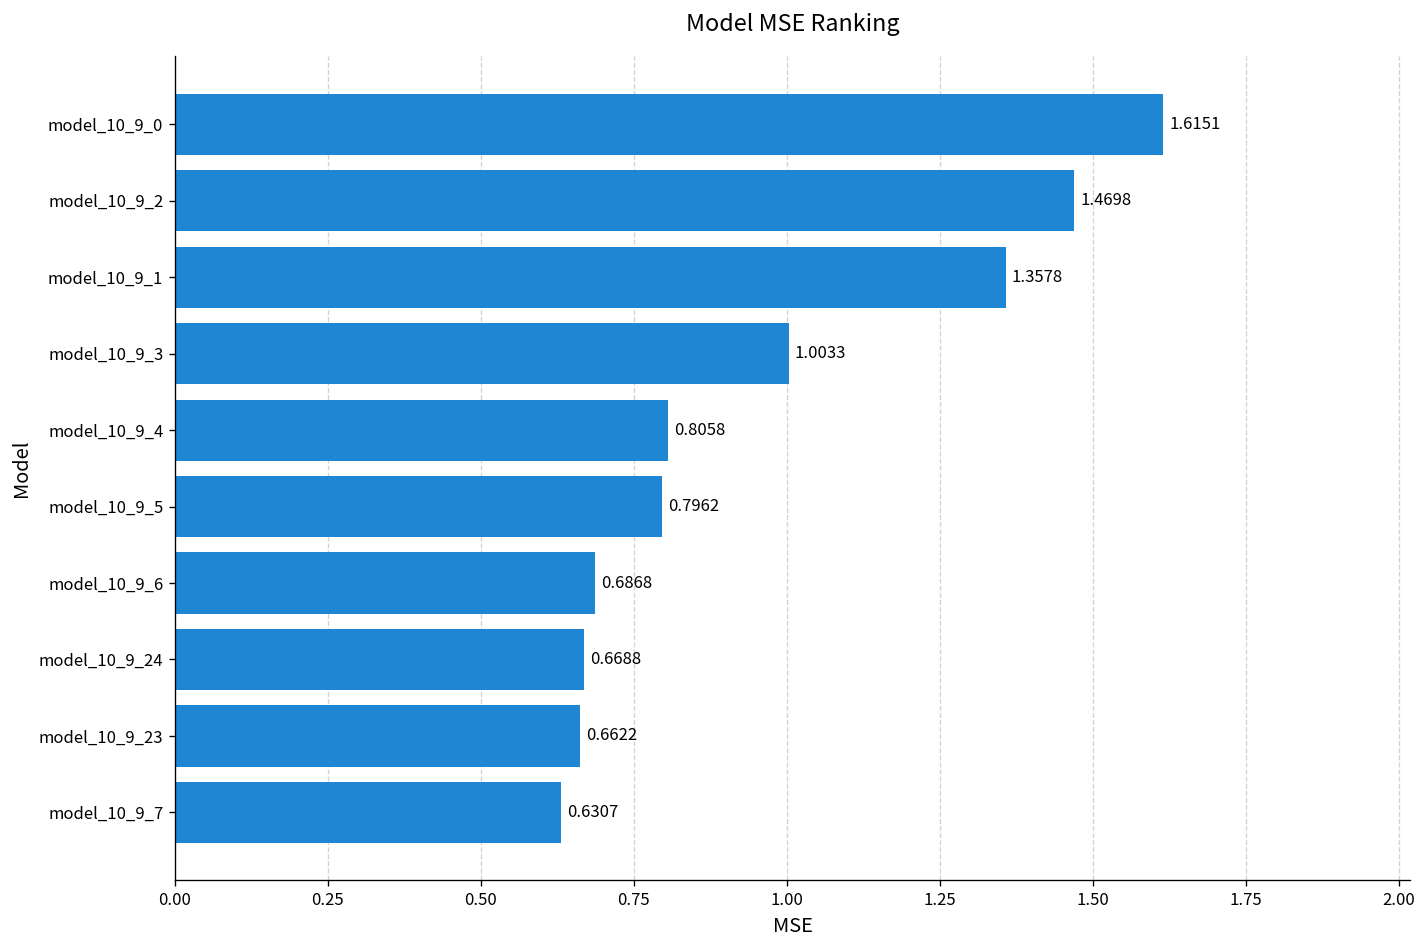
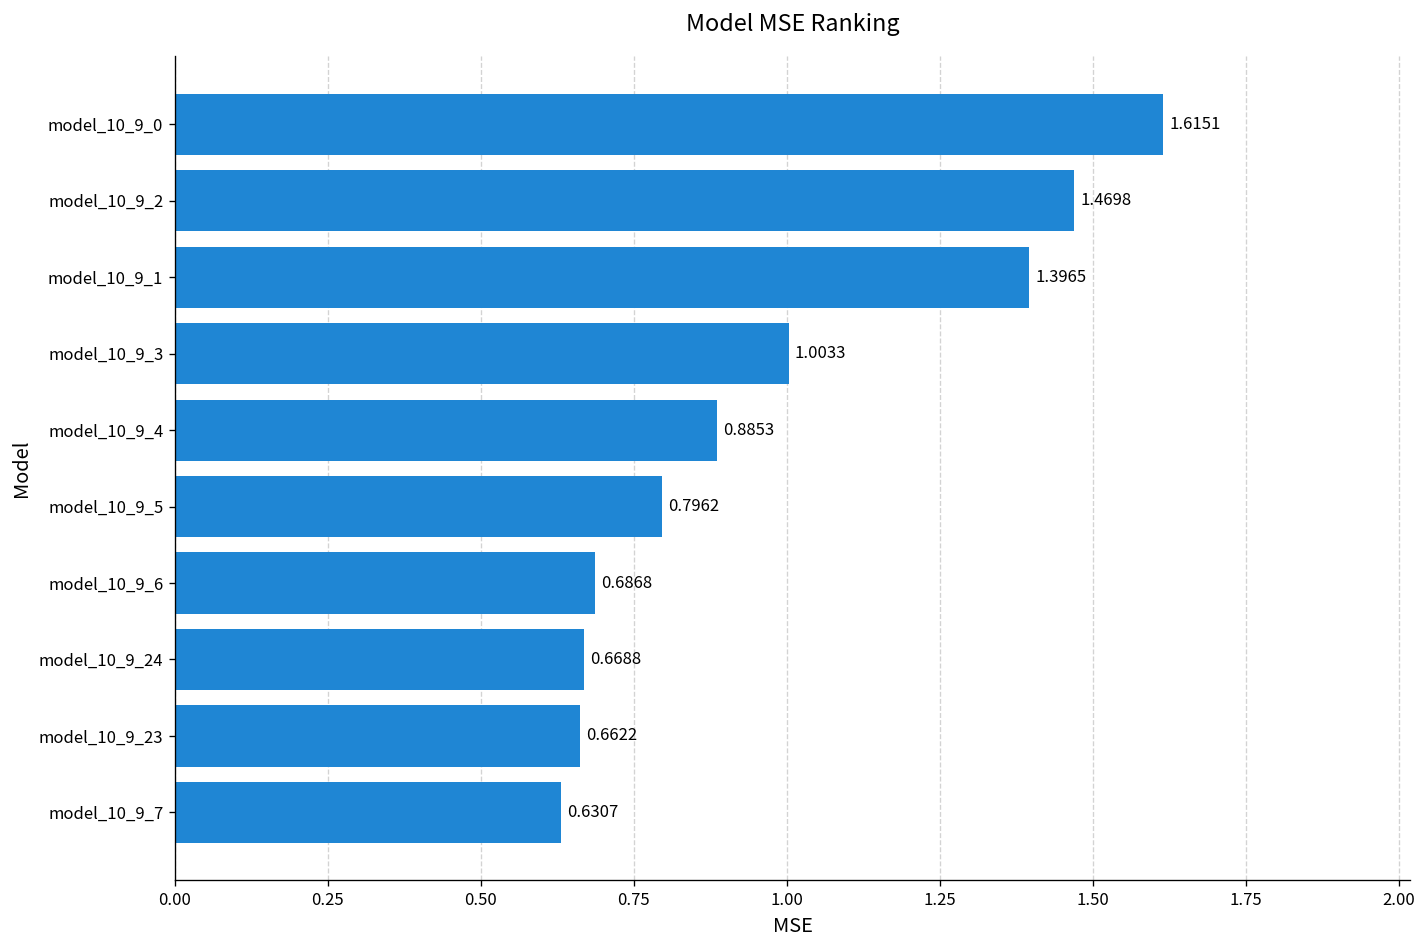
  {
    "model_10_9_0": 1.6151,
    "model_10_9_2": 1.4698,
-   "model_10_9_1": 1.3578,
+   "model_10_9_1": 1.3965,
    "model_10_9_3": 1.0033,
-   "model_10_9_4": 0.8058,
+   "model_10_9_4": 0.8853,
    "model_10_9_5": 0.7962,
    "model_10_9_6": 0.6868,
    "model_10_9_24": 0.6688,
    "model_10_9_23": 0.6622,
    "model_10_9_7": 0.6307
  }
